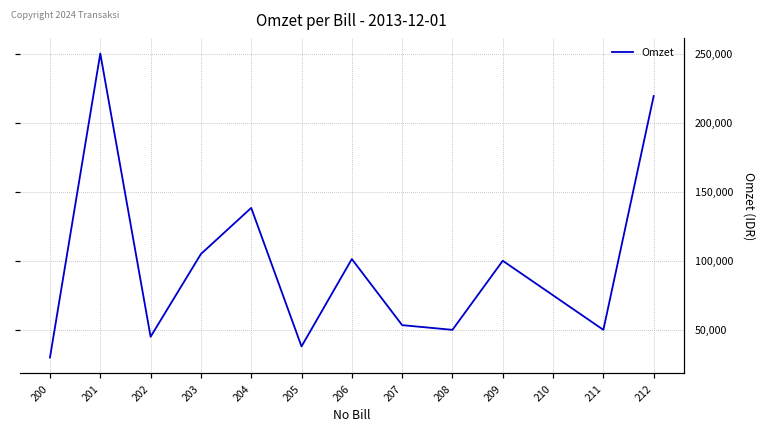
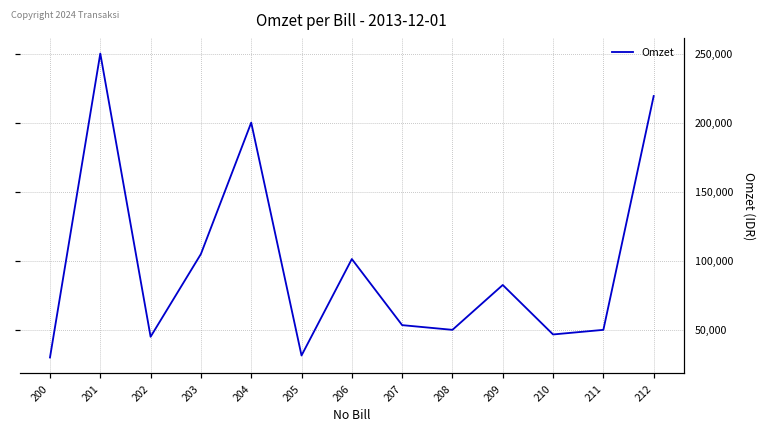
  {
    "200": "30,000",
    "201": "250,000",
    "202": "45,000",
    "203": "105,000",
-   "204": "138,000",
-   "205": "38,000",
+   "204": "200,000",
+   "205": "31,000",
    "206": "101,000",
    "207": "53,000",
    "208": "50,000",
-   "209": "100,000",
-   "210": "75,000",
+   "209": "82,000",
+   "210": "47,000",
    "211": "50,000",
    "212": "219,000"
  }
